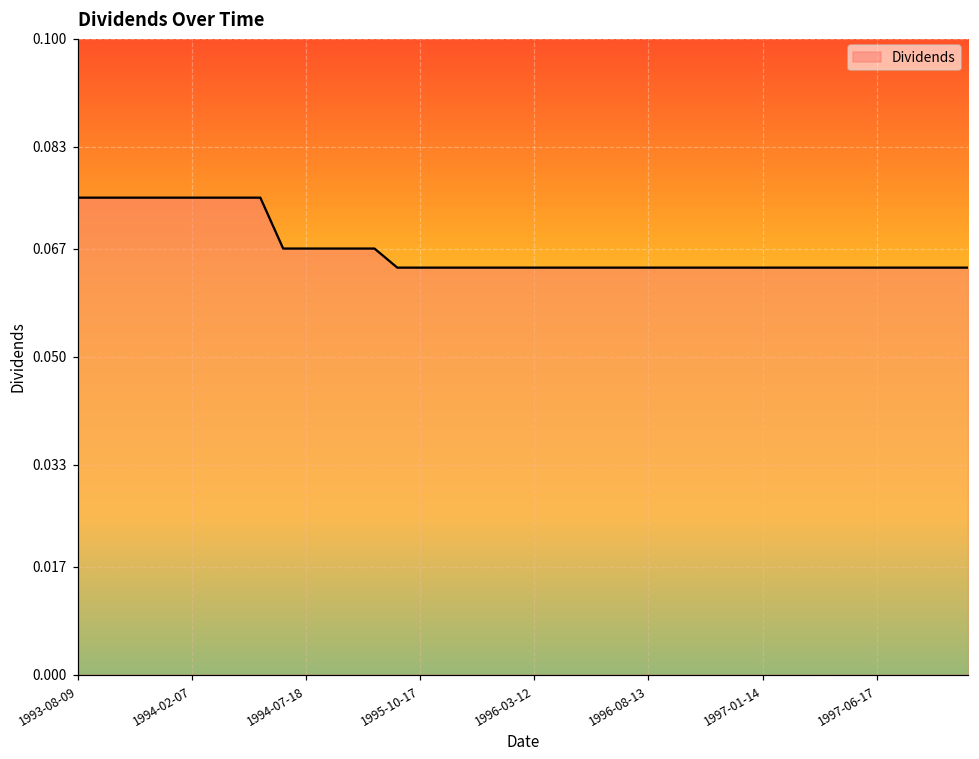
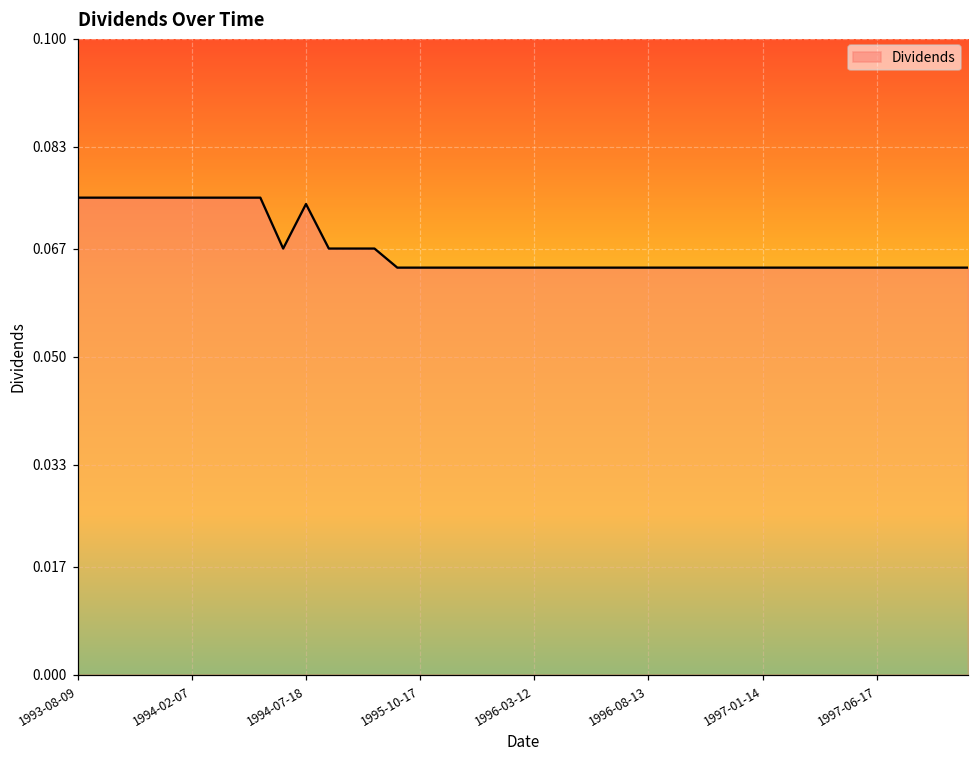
  {
    "1993-08-09": 0.075,
    "1994-02-07": 0.075,
-   "1994-07-18": 0.067,
+   "1994-07-18": 0.074,
    "1995-10-17": 0.064,
    "1996-03-12": 0.064,
    "1996-08-13": 0.064,
    "1997-01-14": 0.064,
    "1997-06-17": 0.064
  }
